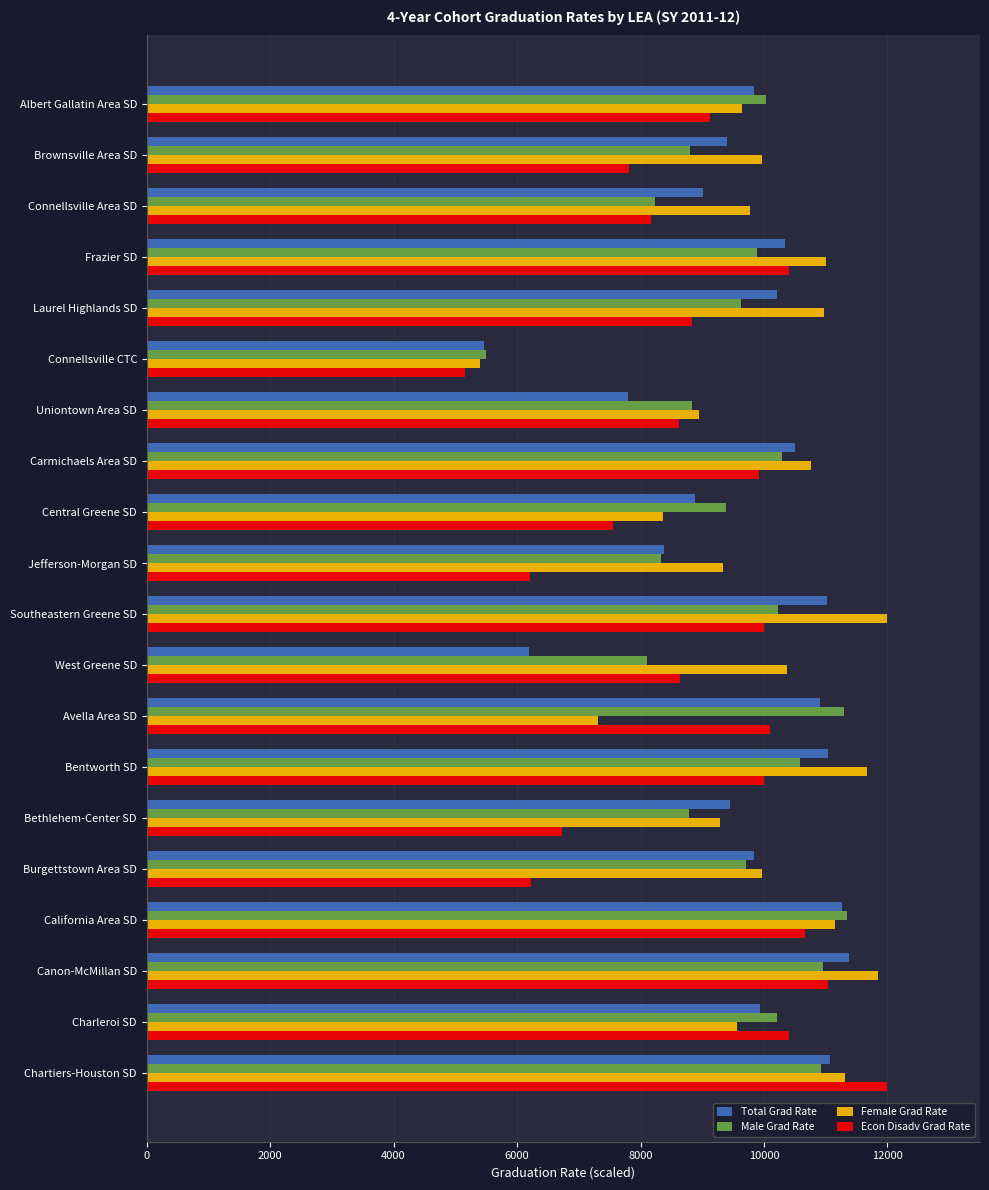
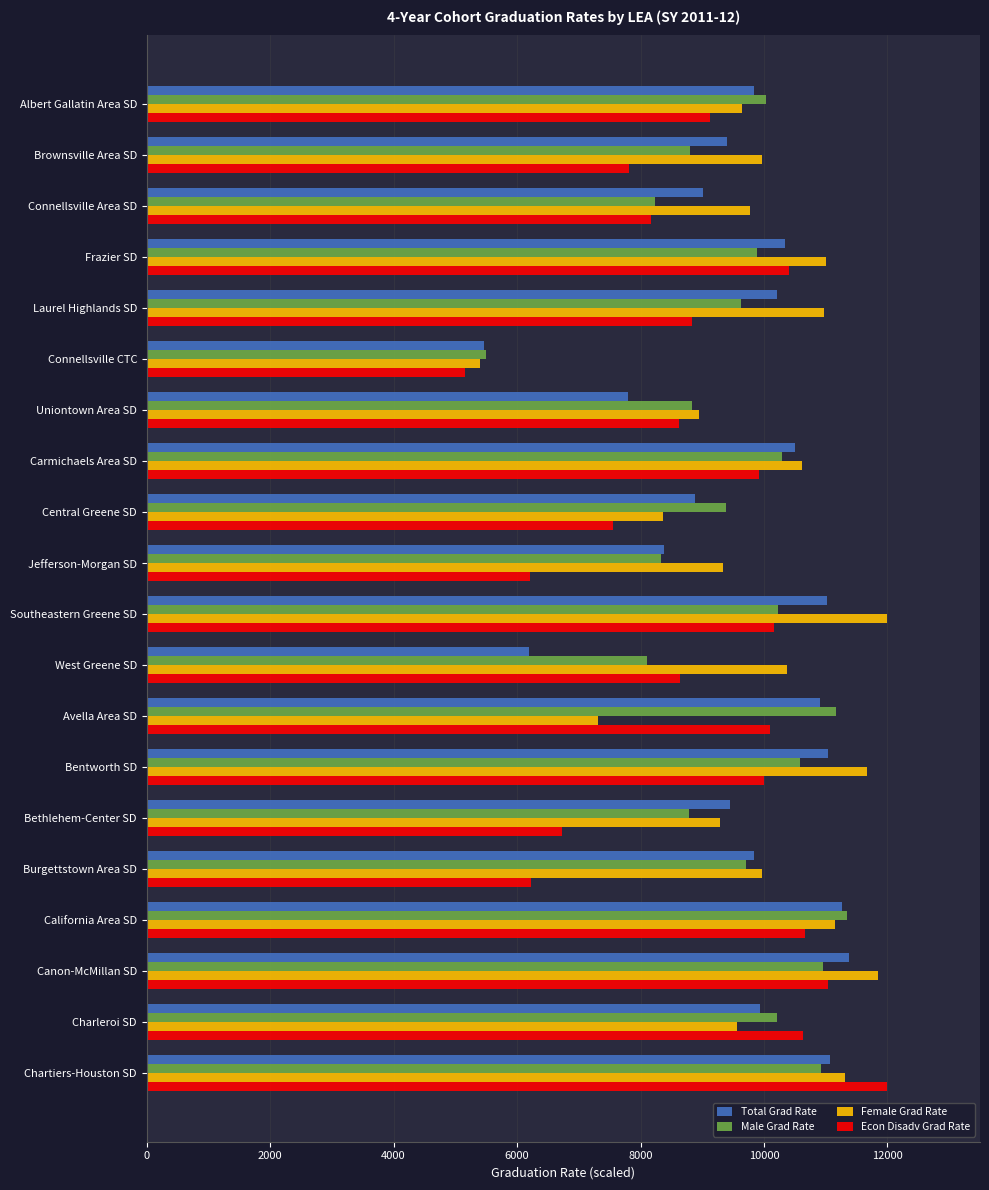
  {
    "Total Grad Rate": {
      "Albert Gallatin Area SD": 9800,
      "Brownsville Area SD": 9400,
      "Connellsville Area SD": 9000,
      "Frazier SD": 10300,
      "Laurel Highlands SD": 10200,
      "Connellsville CTC": 5500,
      "Uniontown Area SD": 7800,
      "Carmichaels Area SD": 10500,
      "Central Greene SD": 8900,
      "Jefferson-Morgan SD": 8400,
      "Southeastern Greene SD": 11000,
      "West Greene SD": 6200,
      "Avella Area SD": 10900,
      "Bentworth SD": 11000,
      "Bethlehem-Center SD": 9400,
      "Burgettstown Area SD": 9800,
      "California Area SD": 11300,
      "Canon-McMillan SD": 11400,
      "Charleroi SD": 9900,
      "Chartiers-Houston SD": 11100
    },
    "Male Grad Rate": {
      "Albert Gallatin Area SD": 10000,
      "Brownsville Area SD": 8800,
      "Connellsville Area SD": 8200,
      "Frazier SD": 9900,
      "Laurel Highlands SD": 9600,
      "Connellsville CTC": 5500,
      "Uniontown Area SD": 8800,
      "Carmichaels Area SD": 10300,
      "Central Greene SD": 9400,
      "Jefferson-Morgan SD": 8300,
      "Southeastern Greene SD": 10200,
      "West Greene SD": 8100,
-     "Avella Area SD": 11300,
+     "Avella Area SD": 11200,
      "Bentworth SD": 10600,
      "Bethlehem-Center SD": 8800,
      "Burgettstown Area SD": 9700,
      "California Area SD": 11400,
      "Canon-McMillan SD": 11000,
      "Charleroi SD": 10200,
      "Chartiers-Houston SD": 10900
    },
    "Female Grad Rate": {
      "Albert Gallatin Area SD": 9600,
      "Brownsville Area SD": 10000,
      "Connellsville Area SD": 9800,
      "Frazier SD": 11000,
      "Laurel Highlands SD": 11000,
      "Connellsville CTC": 5400,
      "Uniontown Area SD": 8900,
-     "Carmichaels Area SD": 10800,
+     "Carmichaels Area SD": 10600,
      "Central Greene SD": 8400,
      "Jefferson-Morgan SD": 9300,
      "Southeastern Greene SD": 12000,
      "West Greene SD": 10400,
      "Avella Area SD": 7300,
      "Bentworth SD": 11700,
      "Bethlehem-Center SD": 9300,
      "Burgettstown Area SD": 10000,
      "California Area SD": 11100,
      "Canon-McMillan SD": 11900,
      "Charleroi SD": 9600,
      "Chartiers-Houston SD": 11300
    },
    "Econ Disadv Grad Rate": {
      "Albert Gallatin Area SD": 9100,
      "Brownsville Area SD": 7800,
      "Connellsville Area SD": 8200,
      "Frazier SD": 10400,
      "Laurel Highlands SD": 8800,
      "Connellsville CTC": 5200,
      "Uniontown Area SD": 8600,
      "Carmichaels Area SD": 9900,
      "Central Greene SD": 7500,
      "Jefferson-Morgan SD": 6200,
-     "Southeastern Greene SD": 10000,
+     "Southeastern Greene SD": 10200,
      "West Greene SD": 8600,
      "Avella Area SD": 10100,
      "Bentworth SD": 10000,
      "Bethlehem-Center SD": 6700,
      "Burgettstown Area SD": 6200,
      "California Area SD": 10700,
      "Canon-McMillan SD": 11000,
-     "Charleroi SD": 10400,
+     "Charleroi SD": 10600,
      "Chartiers-Houston SD": 12000
    }
  }
